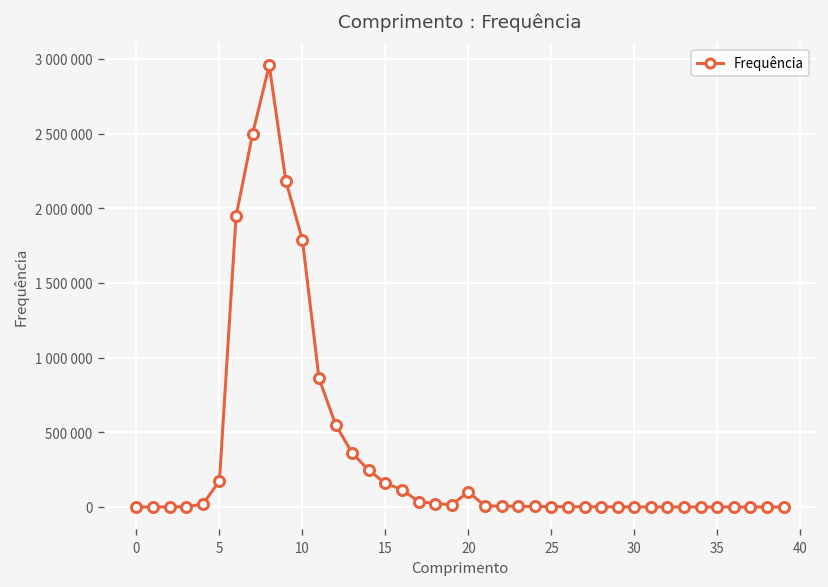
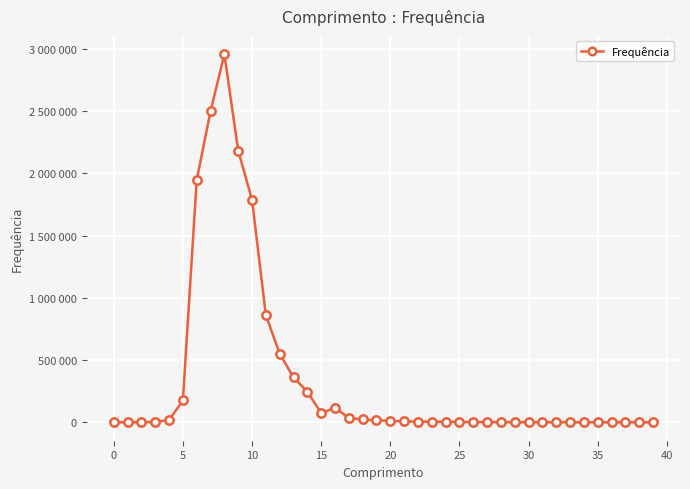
  {
    "0": 0,
    "5": 180000,
    "10": 1790000,
-   "15": 160000,
-   "20": 100000,
+   "15": 70000,
+   "20": 10000,
    "25": 0,
    "30": 0,
    "35": 0
  }
